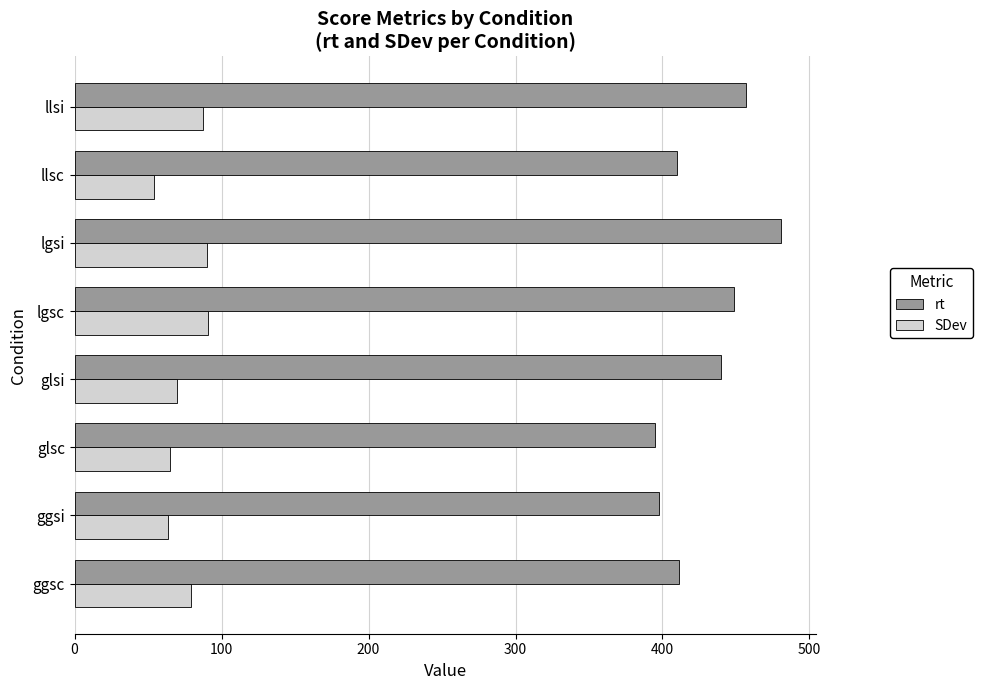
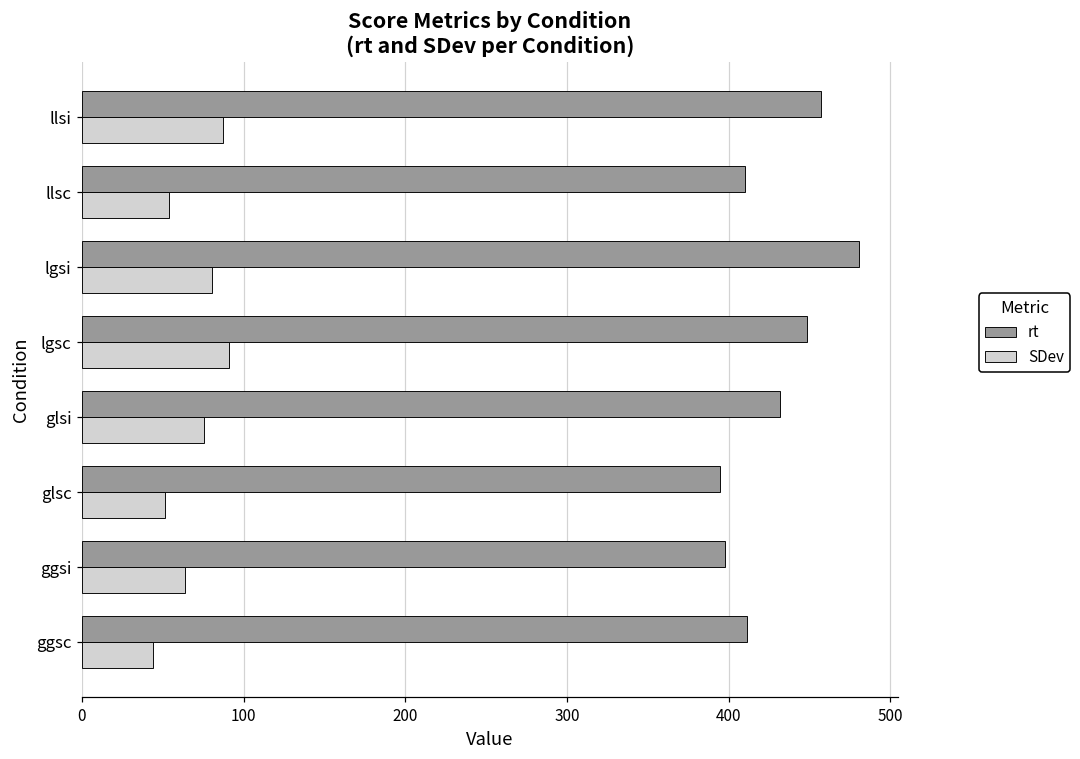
  {
    "rt": {
      "llsi": 457,
      "llsc": 410,
      "lgsi": 481,
      "lgsc": 449,
-     "glsi": 440,
+     "glsi": 432,
      "glsc": 395,
      "ggsi": 397,
      "ggsc": 411
    },
    "SDev": {
      "llsi": 87,
      "llsc": 54,
-     "lgsi": 90,
+     "lgsi": 80,
      "lgsc": 91,
-     "glsi": 70,
-     "glsc": 65,
+     "glsi": 75,
+     "glsc": 52,
      "ggsi": 64,
-     "ggsc": 79
+     "ggsc": 44
    }
  }
